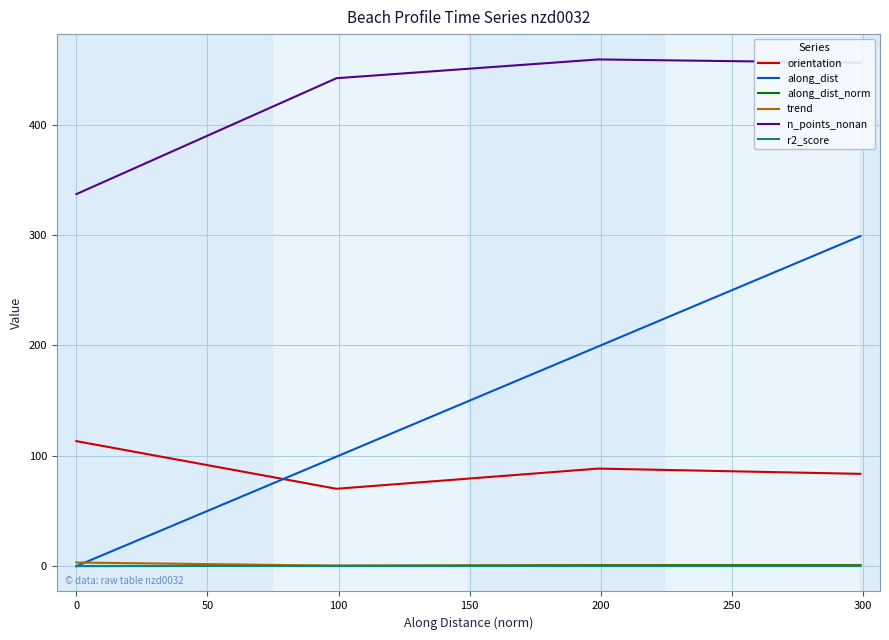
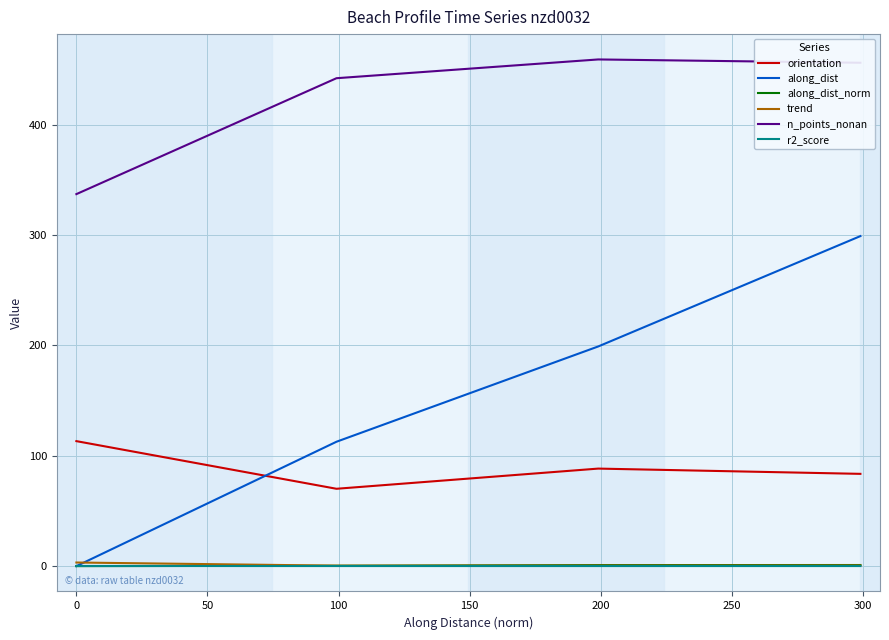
  {
    "orientation": {
      "0": 113,
      "100": 70,
      "200": 88,
      "300": 84
    },
    "along_dist": {
-     "100": 99,
+     "100": 113,
      "200": 199,
      "300": 299
    },
    "trend": {
      "0": 3
    },
    "n_points_nonan": {
      "0": 337,
      "100": 442,
      "200": 459
    }
  }
